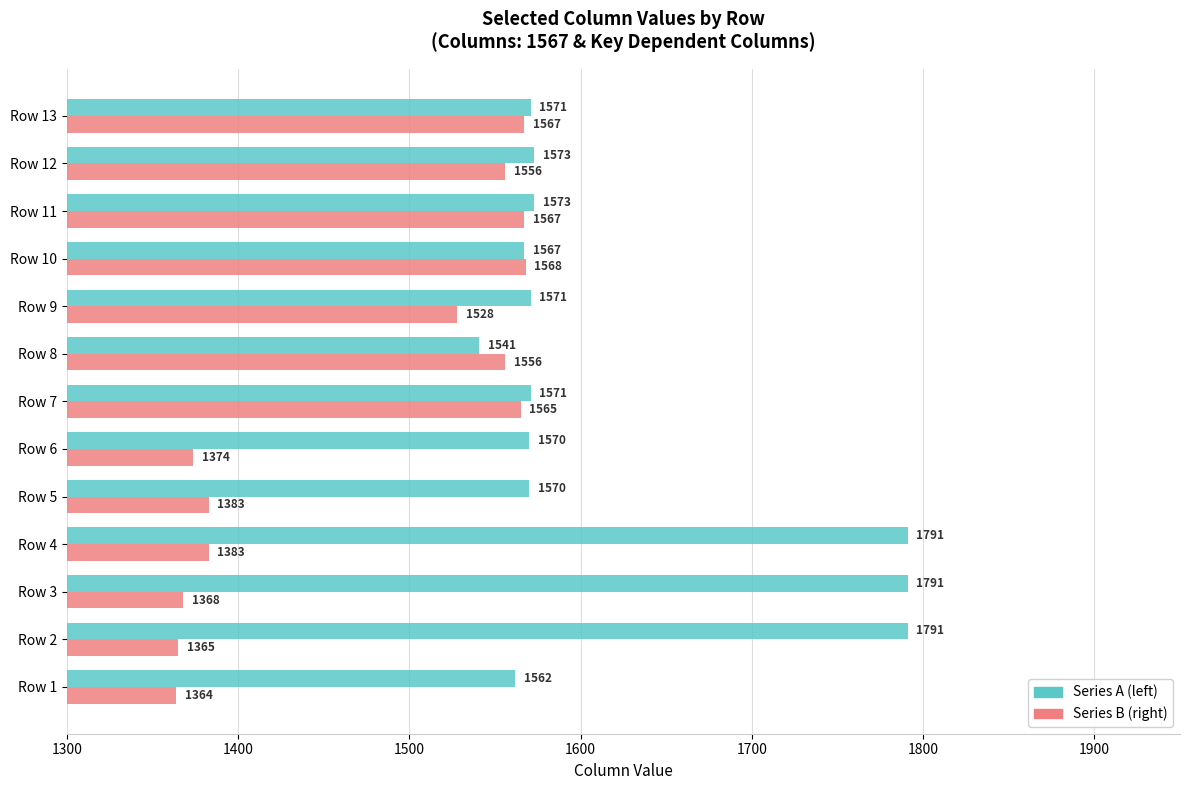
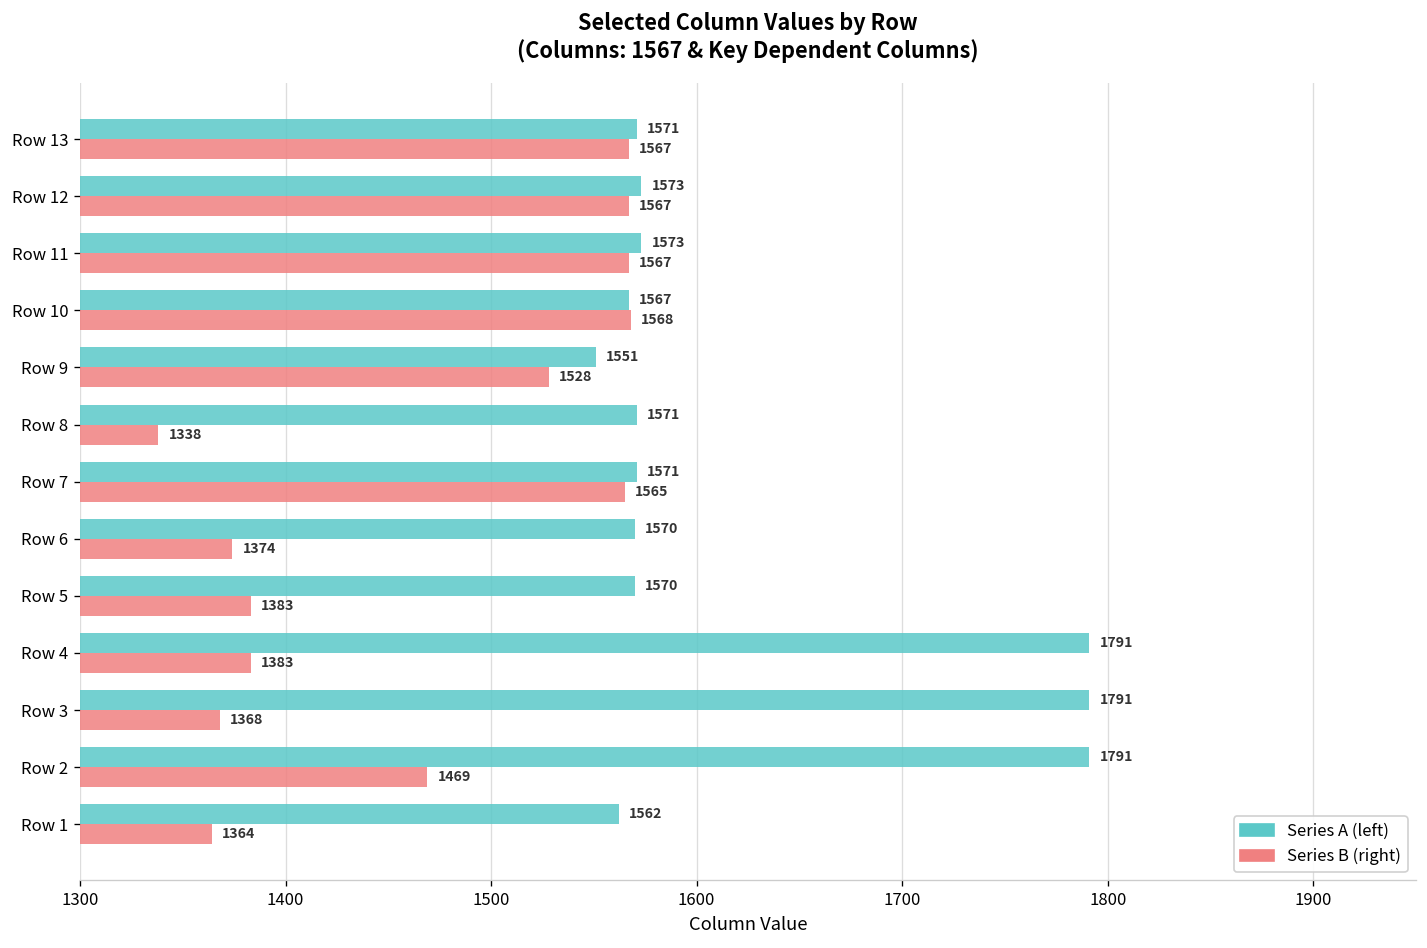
  {
    "Series A (left)": {
      "Row 13": 1571,
      "Row 12": 1573,
      "Row 11": 1573,
      "Row 10": 1567,
-     "Row 9": 1571,
-     "Row 8": 1541,
+     "Row 9": 1551,
+     "Row 8": 1571,
      "Row 7": 1571,
      "Row 6": 1570,
      "Row 5": 1570,
      "Row 4": 1791,
      "Row 3": 1791,
      "Row 2": 1791,
      "Row 1": 1562
    },
    "Series B (right)": {
      "Row 13": 1567,
-     "Row 12": 1556,
+     "Row 12": 1567,
      "Row 11": 1567,
      "Row 10": 1568,
      "Row 9": 1528,
-     "Row 8": 1556,
+     "Row 8": 1338,
      "Row 7": 1565,
      "Row 6": 1374,
      "Row 5": 1383,
      "Row 4": 1383,
      "Row 3": 1368,
-     "Row 2": 1365,
+     "Row 2": 1469,
      "Row 1": 1364
    }
  }
